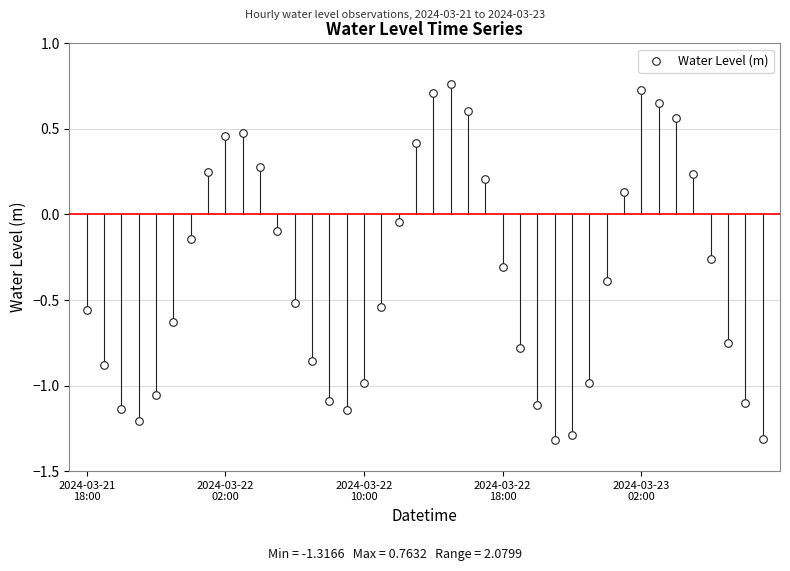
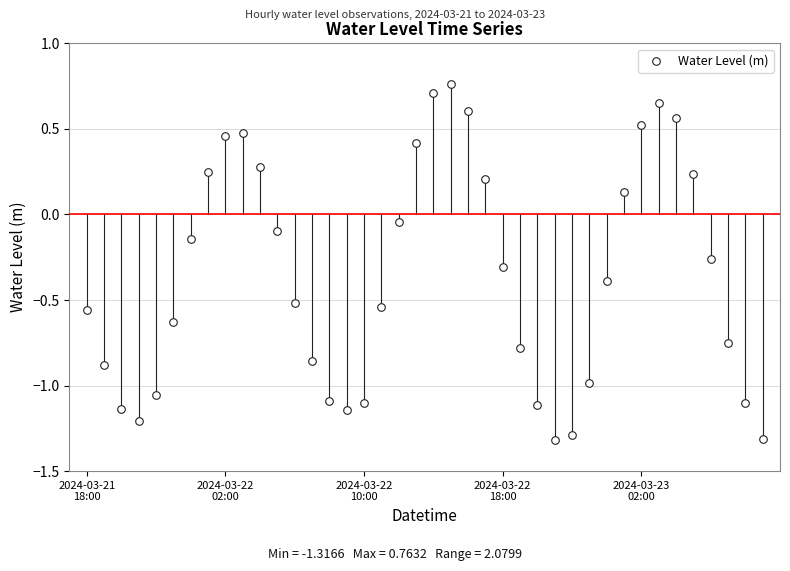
  {
    "Water Level (m)": {
-     "2024-03-22 10:00": -0.99,
-     "2024-03-23 02:00": 0.73
+     "2024-03-22 10:00": -1.10,
+     "2024-03-23 02:00": 0.52
    }
  }
